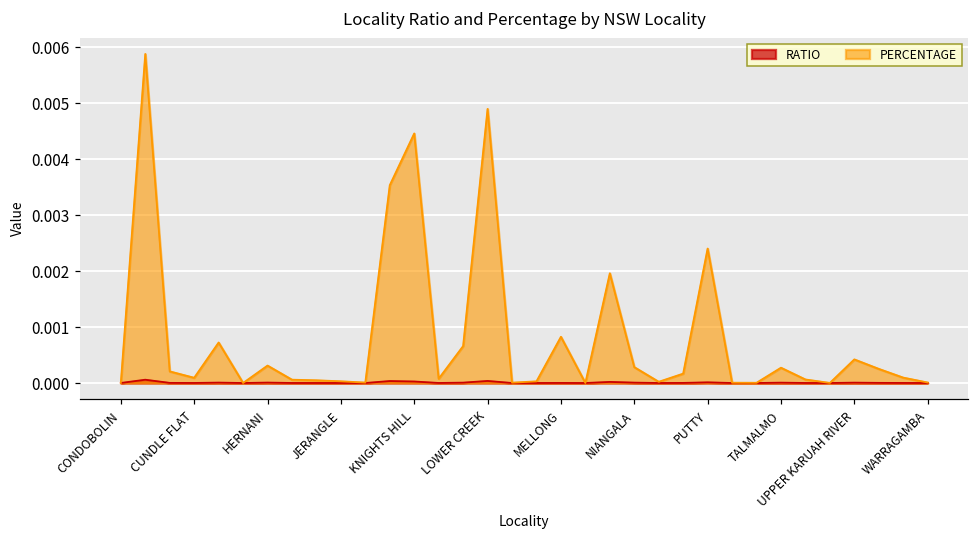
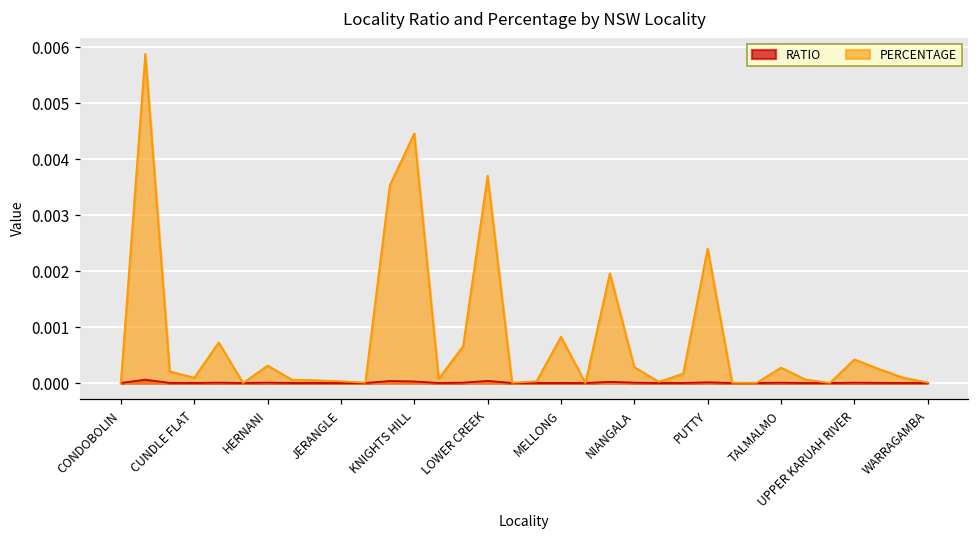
  {
    "RATIO": {
      "CUNDLE FLAT": 0.0000,
      "HERNANI": 0.0000,
      "KNIGHTS HILL": 0.0000,
      "LOWER CREEK": 0.0000,
      "MELLONG": 0.0000,
      "NIANGALA": 0.0000,
      "PUTTY": 0.0000,
      "TALMALMO": 0.0000,
      "UPPER KARUAH RIVER": 0.0000
    },
    "PERCENTAGE": {
      "CUNDLE FLAT": 0.0001,
      "HERNANI": 0.0003,
      "KNIGHTS HILL": 0.0045,
-     "LOWER CREEK": 0.0049,
+     "LOWER CREEK": 0.0037,
      "MELLONG": 0.0008,
      "NIANGALA": 0.0003,
      "PUTTY": 0.0024,
      "TALMALMO": 0.0003,
      "UPPER KARUAH RIVER": 0.0004
    }
  }
